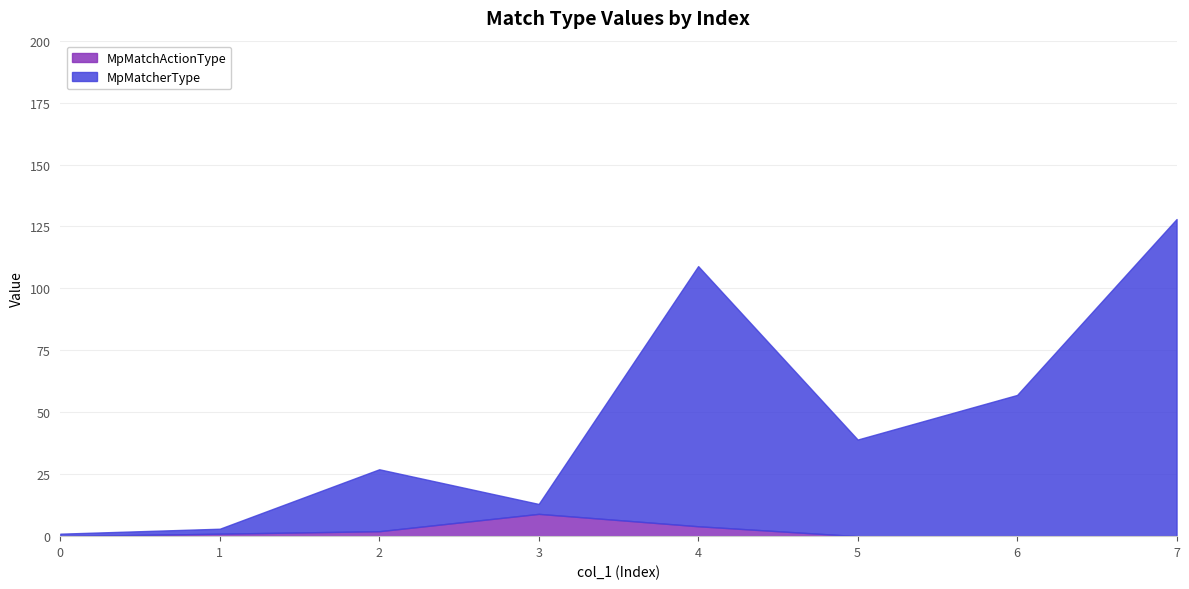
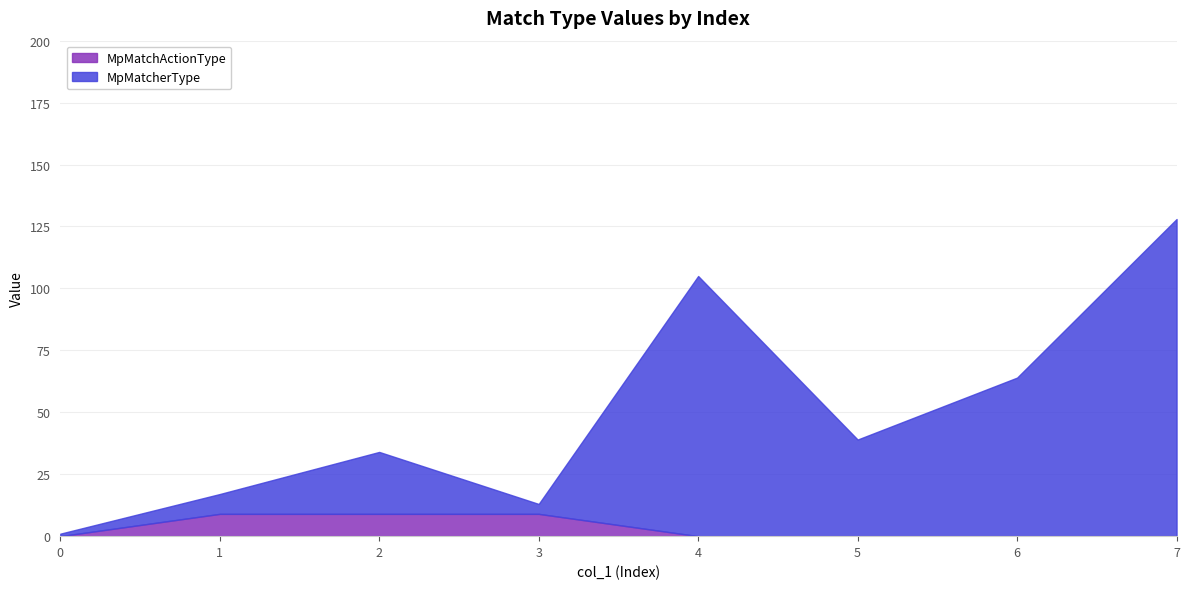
  {
    "MpMatchActionType": {
-     "1": 1,
-     "2": 2,
+     "1": 9,
+     "2": 9,
      "3": 9,
-     "4": 4,
+     "4": 0,
      "5": 0,
      "6": 0,
      "7": 0
    },
    "MpMatcherType": {
-     "1": 2,
+     "1": 8,
      "2": 25,
      "3": 4,
      "4": 105,
      "5": 39,
-     "6": 57,
+     "6": 64,
      "7": 128
    }
  }
